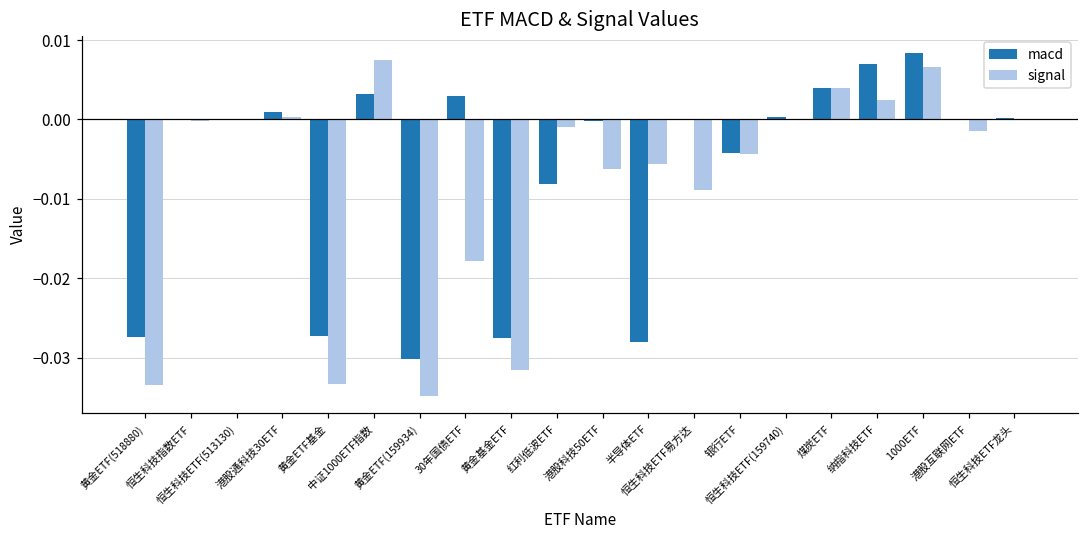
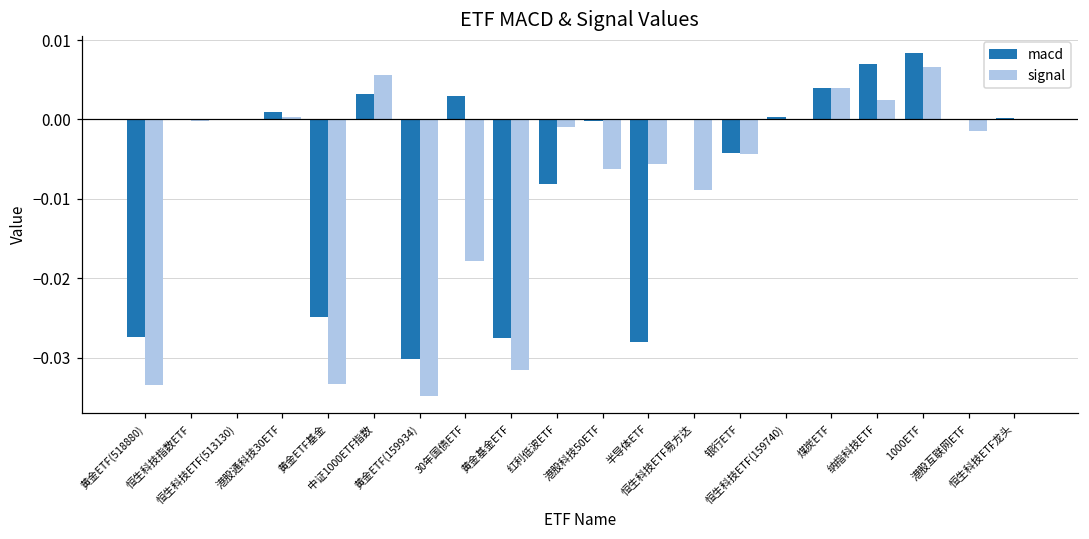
  {
    "macd": {
      "黄金ETF(518880)": -0.027,
      "港股通科技30ETF": 0.001,
-     "黄金ETF基金": -0.027,
+     "黄金ETF基金": -0.025,
      "中证1000ETF指数": 0.003,
      "黄金ETF(159934)": -0.030,
      "30年国债ETF": 0.003,
      "黄金基金ETF": -0.028,
      "红利低波ETF": -0.008,
      "半导体ETF": -0.028,
      "恒生科技ETF易方达": 0.000,
      "银行ETF": -0.004,
      "煤炭ETF": 0.004,
      "纳指科技ETF": 0.007,
      "1000ETF": 0.008,
      "港股互联网ETF": 0.000
    },
    "signal": {
      "黄金ETF(518880)": -0.033,
      "黄金ETF基金": -0.033,
-     "中证1000ETF指数": 0.008,
+     "中证1000ETF指数": 0.006,
      "黄金ETF(159934)": -0.035,
      "30年国债ETF": -0.018,
      "黄金基金ETF": -0.032,
      "红利低波ETF": -0.001,
      "港股科技50ETF": -0.006,
      "半导体ETF": -0.006,
      "恒生科技ETF易方达": -0.009,
      "银行ETF": -0.004,
      "煤炭ETF": 0.004,
      "纳指科技ETF": 0.002,
      "1000ETF": 0.007,
      "港股互联网ETF": -0.001,
      "恒生科技ETF龙头": 0.000
    }
  }
